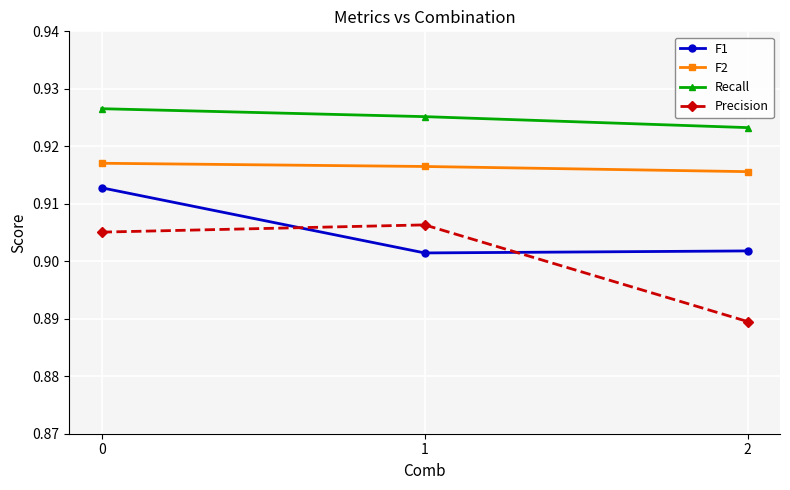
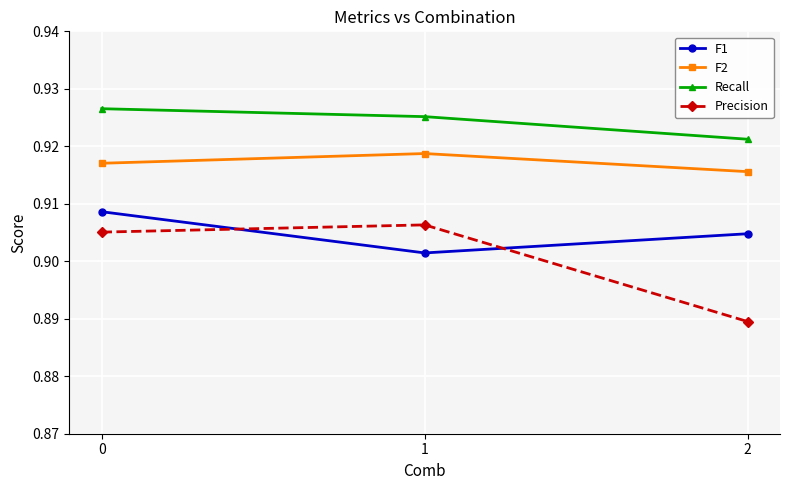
  {
    "F1": {
-     "0": 0.913,
+     "0": 0.909,
      "1": 0.901,
-     "2": 0.902
+     "2": 0.905
    },
    "F2": {
      "0": 0.917,
-     "1": 0.916,
+     "1": 0.919,
      "2": 0.916
    },
    "Recall": {
      "0": 0.927,
      "1": 0.925,
-     "2": 0.923
+     "2": 0.921
    },
    "Precision": {
      "0": 0.905,
      "1": 0.906,
      "2": 0.890
    }
  }
